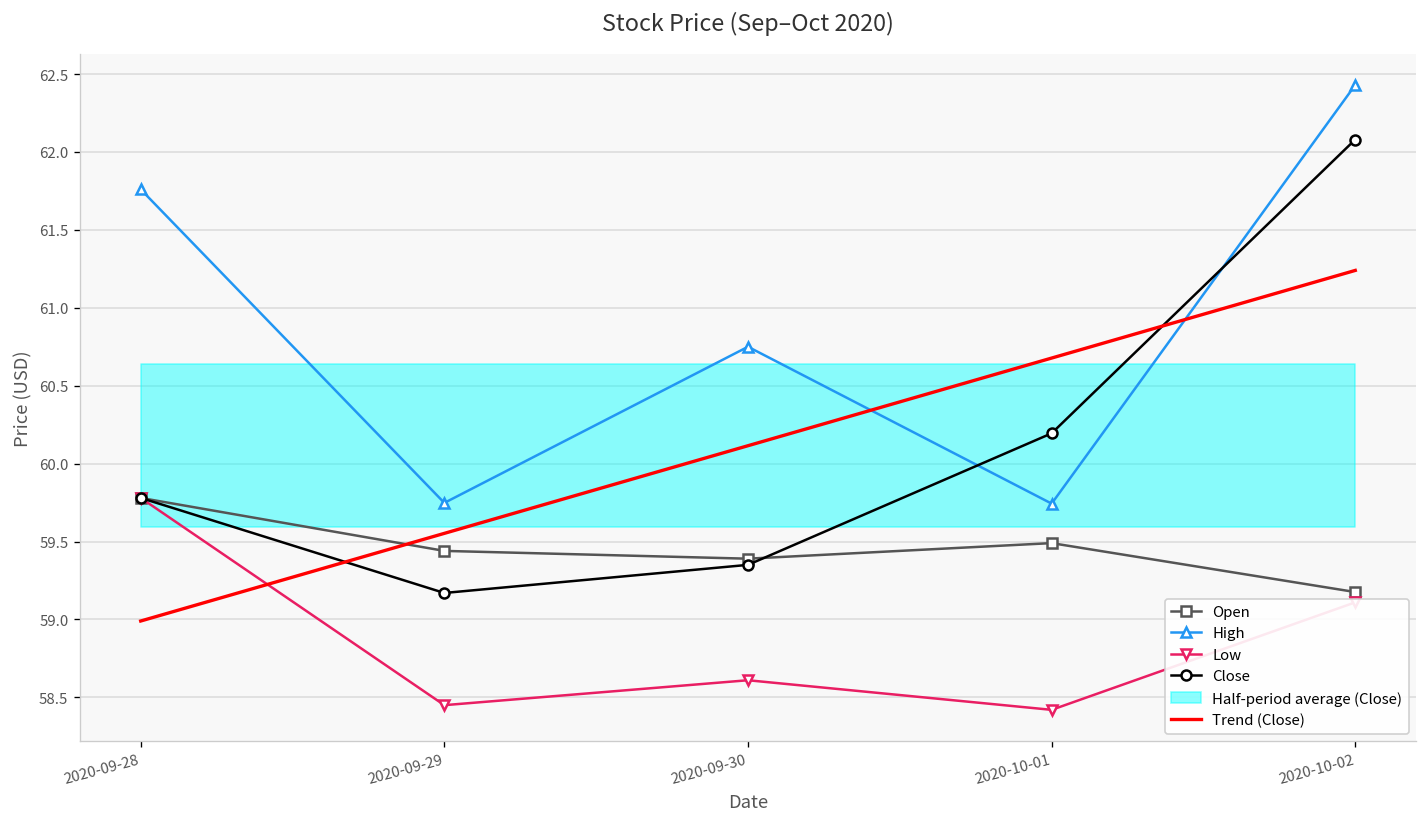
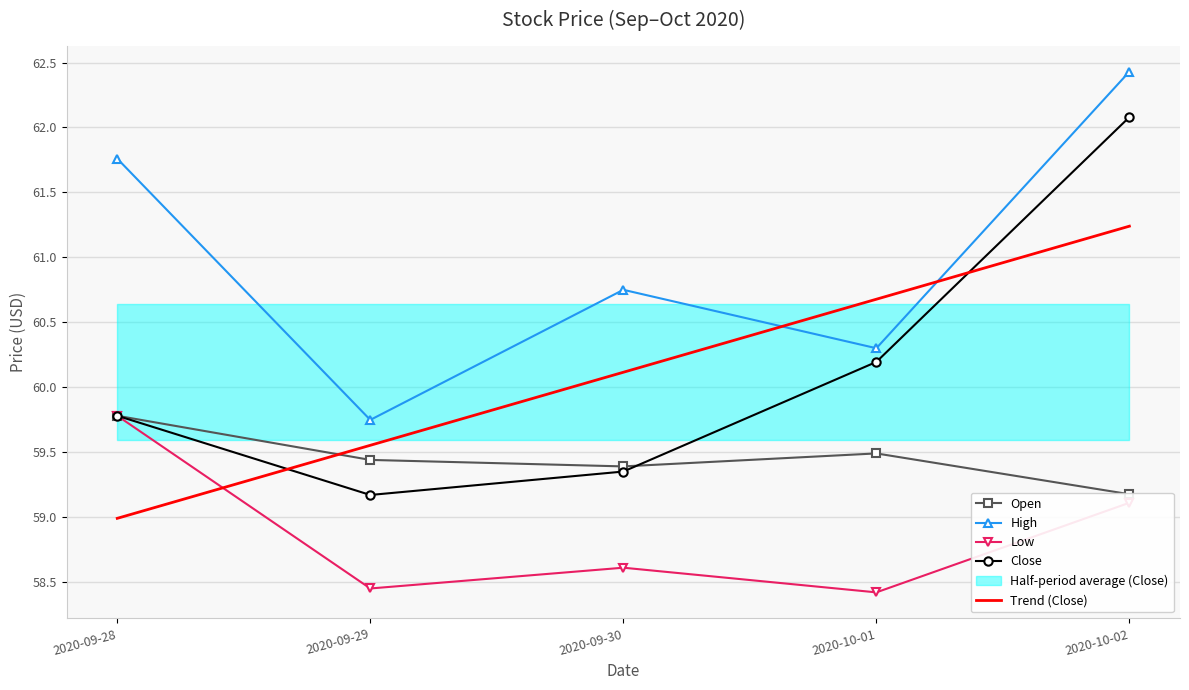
  {
    "Half-period average (Close)": {
      "2020-09-28": 60.64,
      "2020-09-29": 60.64,
      "2020-09-30": 60.64,
      "2020-10-01": 60.64,
      "2020-10-02": 60.64
    },
    "Open": {
      "2020-09-29": 59.44,
      "2020-09-30": 59.39,
      "2020-10-01": 59.49
    },
    "High": {
      "2020-09-28": 61.76,
      "2020-09-29": 59.75,
      "2020-09-30": 60.75,
-     "2020-10-01": 59.74,
+     "2020-10-01": 60.30,
      "2020-10-02": 62.43
    },
    "Low": {
      "2020-09-29": 58.45,
      "2020-09-30": 58.61,
      "2020-10-01": 58.42
    },
    "Close": {
      "2020-09-29": 59.17,
      "2020-09-30": 59.35,
      "2020-10-01": 60.19,
      "2020-10-02": 62.08
    },
    "Trend (Close)": {
      "2020-09-28": 58.99,
      "2020-09-29": 59.55,
      "2020-09-30": 60.11,
      "2020-10-01": 60.68,
      "2020-10-02": 61.24
    }
  }
